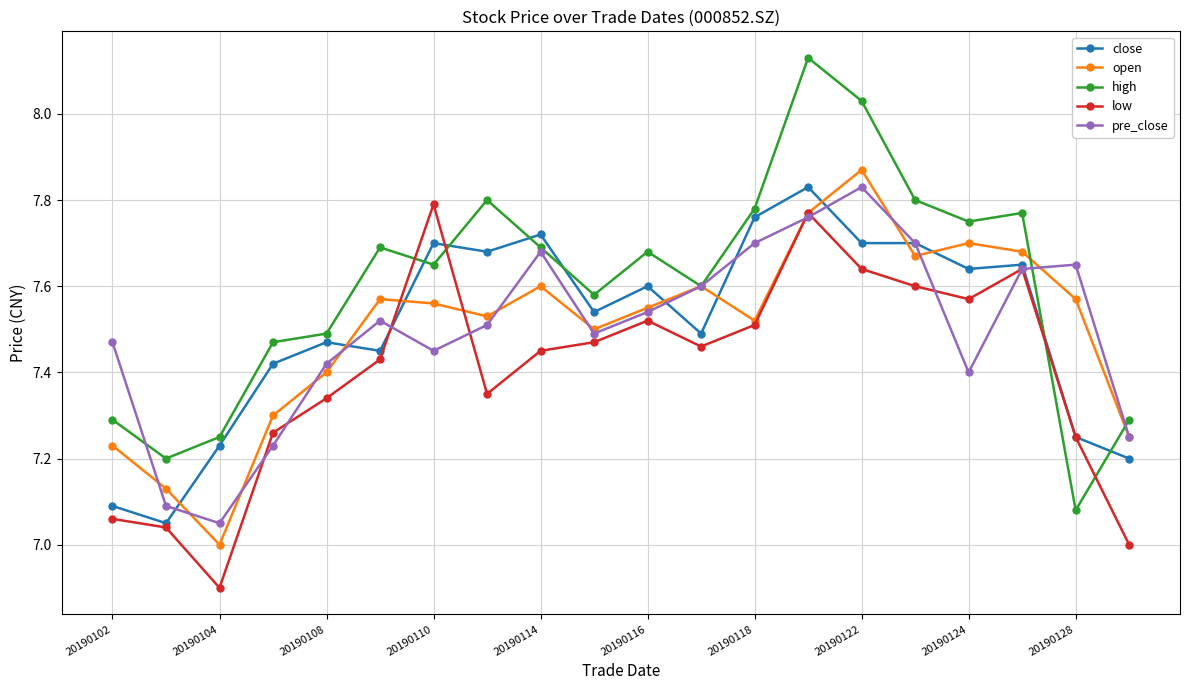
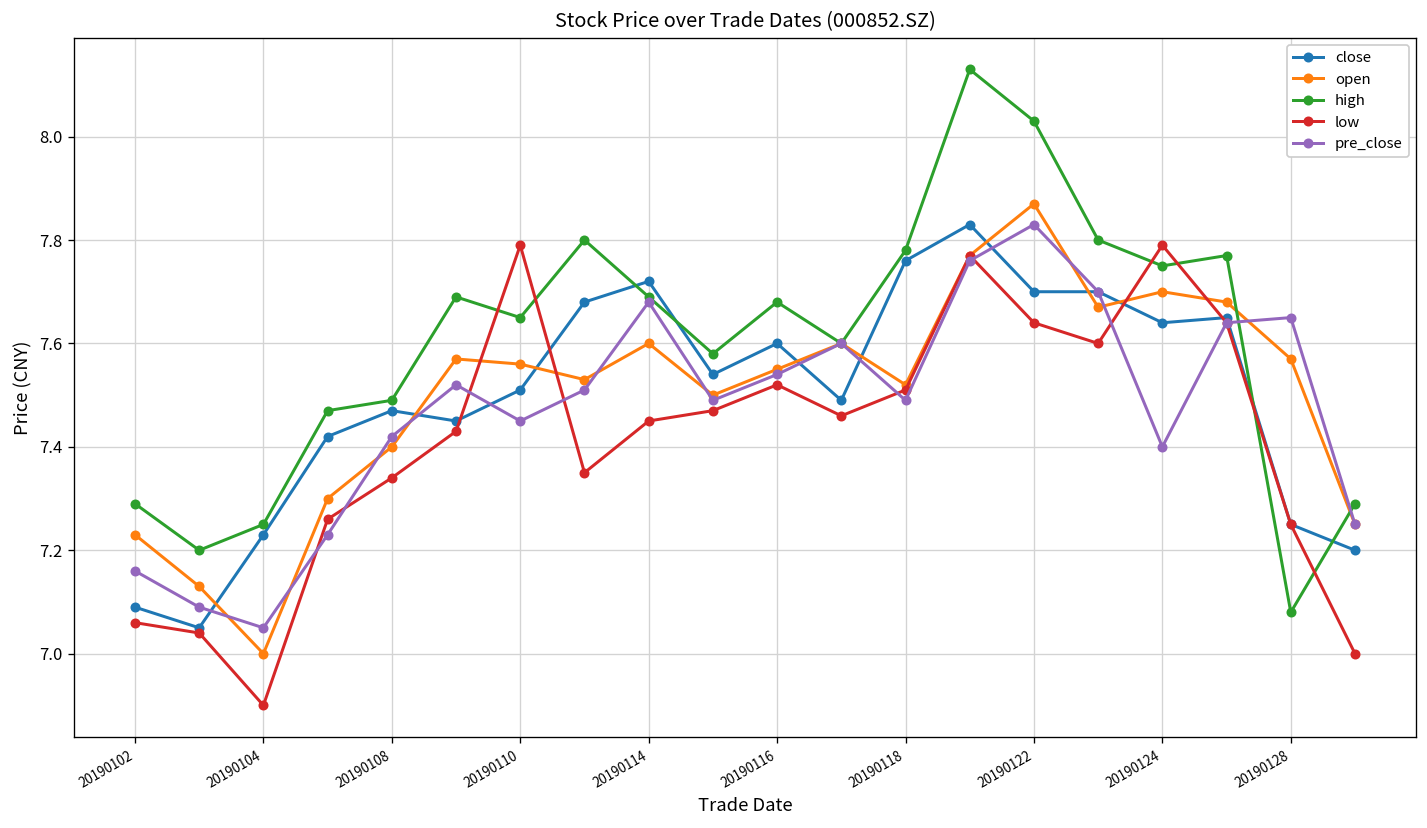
  {
    "close": {
      "20190102": 7.09,
      "20190104": 7.23,
      "20190108": 7.47,
-     "20190110": 7.70,
+     "20190110": 7.51,
      "20190114": 7.72,
      "20190116": 7.60,
      "20190118": 7.76,
      "20190122": 7.70,
      "20190124": 7.64
    },
    "open": {
      "20190102": 7.23,
      "20190104": 7.00,
      "20190108": 7.40,
      "20190110": 7.56,
      "20190114": 7.60,
      "20190116": 7.55,
      "20190118": 7.52,
      "20190122": 7.87,
      "20190124": 7.70,
      "20190128": 7.57
    },
    "high": {
      "20190102": 7.29,
      "20190104": 7.25,
      "20190108": 7.49,
      "20190110": 7.65,
      "20190114": 7.69,
      "20190116": 7.68,
      "20190118": 7.78,
      "20190122": 8.03,
      "20190124": 7.75,
      "20190128": 7.08
    },
    "low": {
      "20190102": 7.06,
      "20190104": 6.90,
      "20190108": 7.34,
      "20190110": 7.79,
      "20190114": 7.45,
      "20190116": 7.52,
      "20190118": 7.51,
      "20190122": 7.64,
-     "20190124": 7.57
+     "20190124": 7.79
    },
    "pre_close": {
-     "20190102": 7.47,
+     "20190102": 7.16,
      "20190104": 7.05,
      "20190108": 7.42,
      "20190110": 7.45,
      "20190114": 7.68,
      "20190116": 7.54,
-     "20190118": 7.70,
+     "20190118": 7.49,
      "20190122": 7.83,
      "20190124": 7.40,
      "20190128": 7.65
    }
  }
